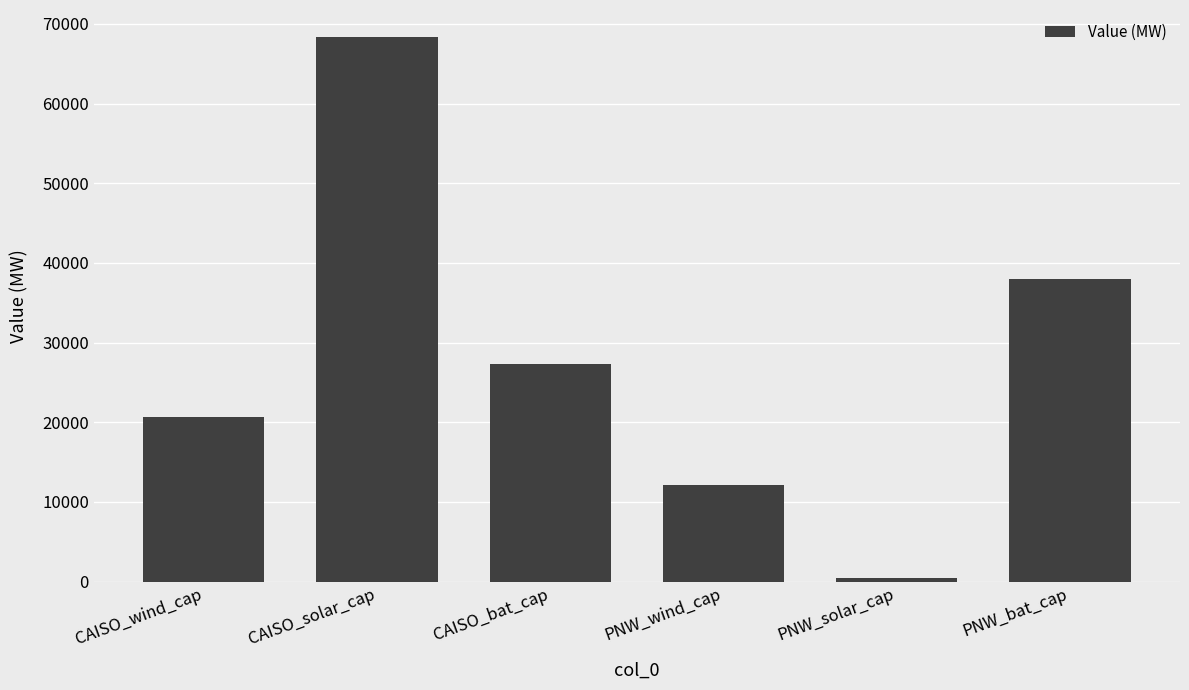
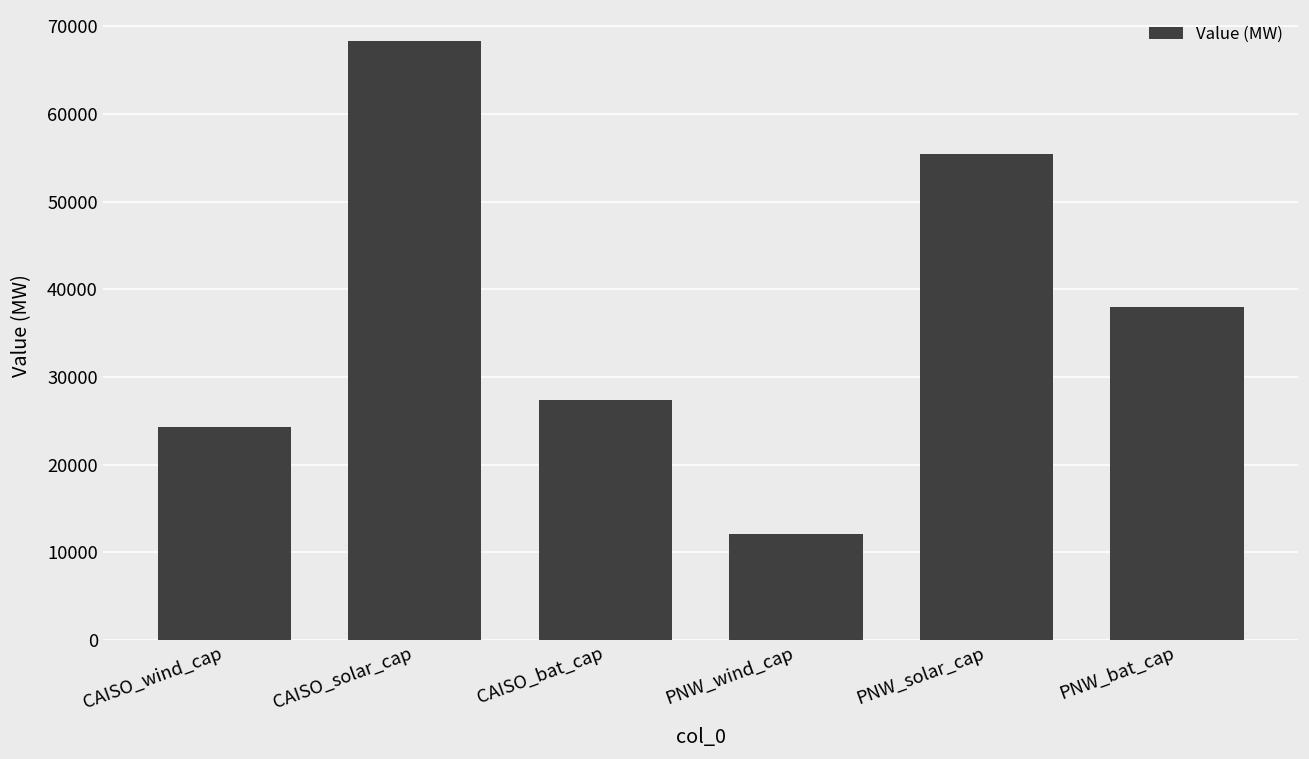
  {
-   "CAISO_wind_cap": 21000,
+   "CAISO_wind_cap": 24000,
    "CAISO_solar_cap": 68000,
    "CAISO_bat_cap": 27000,
    "PNW_wind_cap": 12000,
-   "PNW_solar_cap": 0,
+   "PNW_solar_cap": 55000,
    "PNW_bat_cap": 38000
  }
